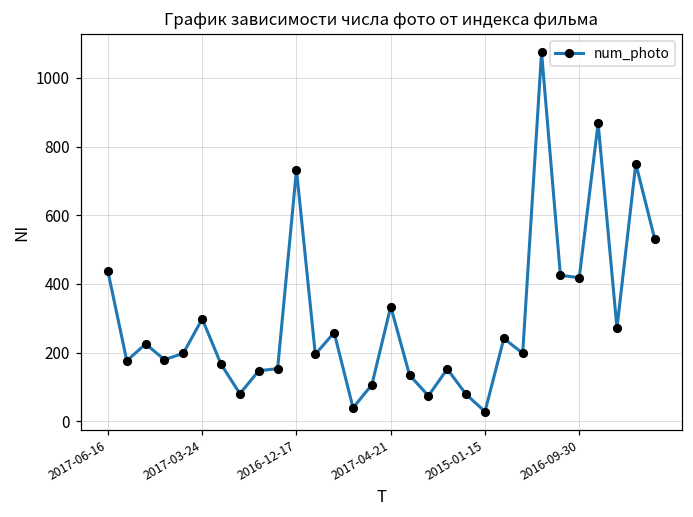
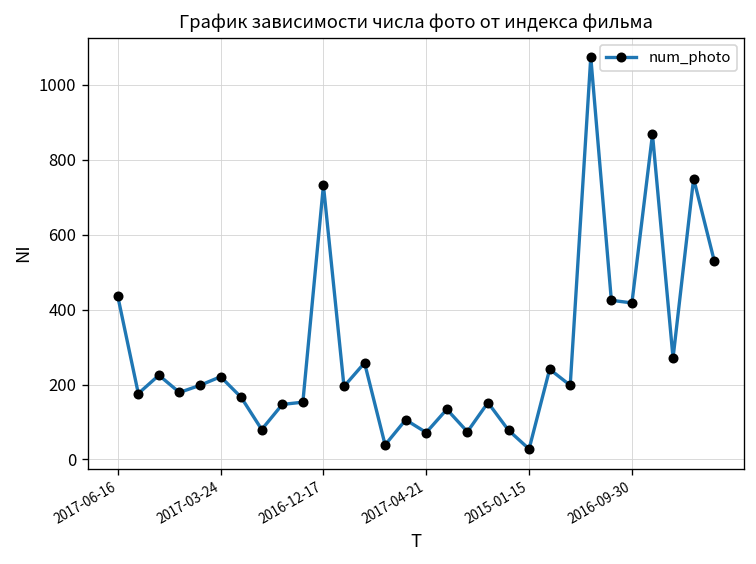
  {
    "2017-06-16": 440,
-   "2017-03-24": 300,
+   "2017-03-24": 220,
    "2016-12-17": 730,
-   "2017-04-21": 330,
+   "2017-04-21": 70,
    "2015-01-15": 30,
    "2016-09-30": 420
  }
